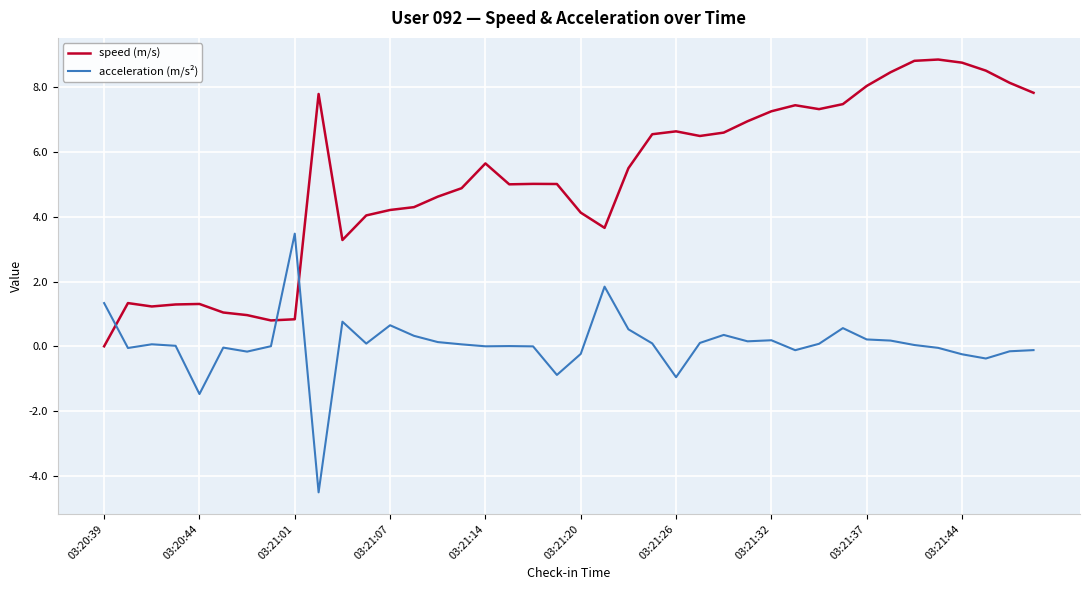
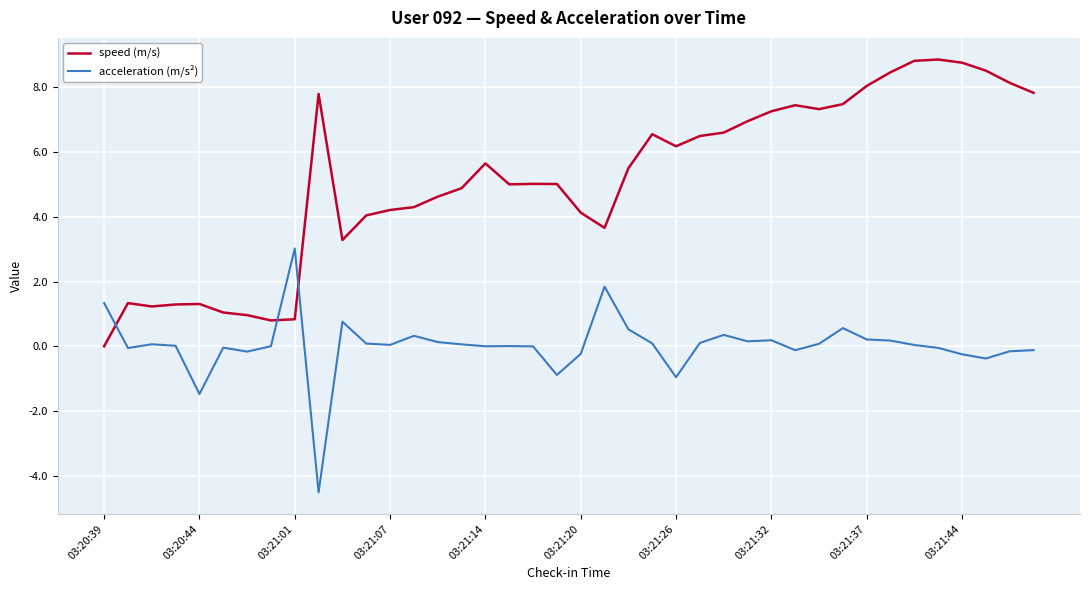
  {
    "speed (m/s)": {
      "03:20:39": 0.0,
      "03:20:44": 1.3,
      "03:21:01": 0.8,
      "03:21:07": 4.2,
      "03:21:14": 5.6,
      "03:21:20": 4.1,
-     "03:21:26": 6.6,
+     "03:21:26": 6.2,
      "03:21:32": 7.3,
      "03:21:37": 8.0,
      "03:21:44": 8.8
    },
    "acceleration (m/s²)": {
      "03:20:39": 1.3,
      "03:20:44": -1.5,
-     "03:21:01": 3.5,
-     "03:21:07": 0.6,
+     "03:21:01": 3.0,
+     "03:21:07": 0.0,
      "03:21:14": 0.0,
      "03:21:20": -0.2,
      "03:21:26": -1.0,
      "03:21:32": 0.2,
      "03:21:37": 0.2,
      "03:21:44": -0.2
    }
  }
